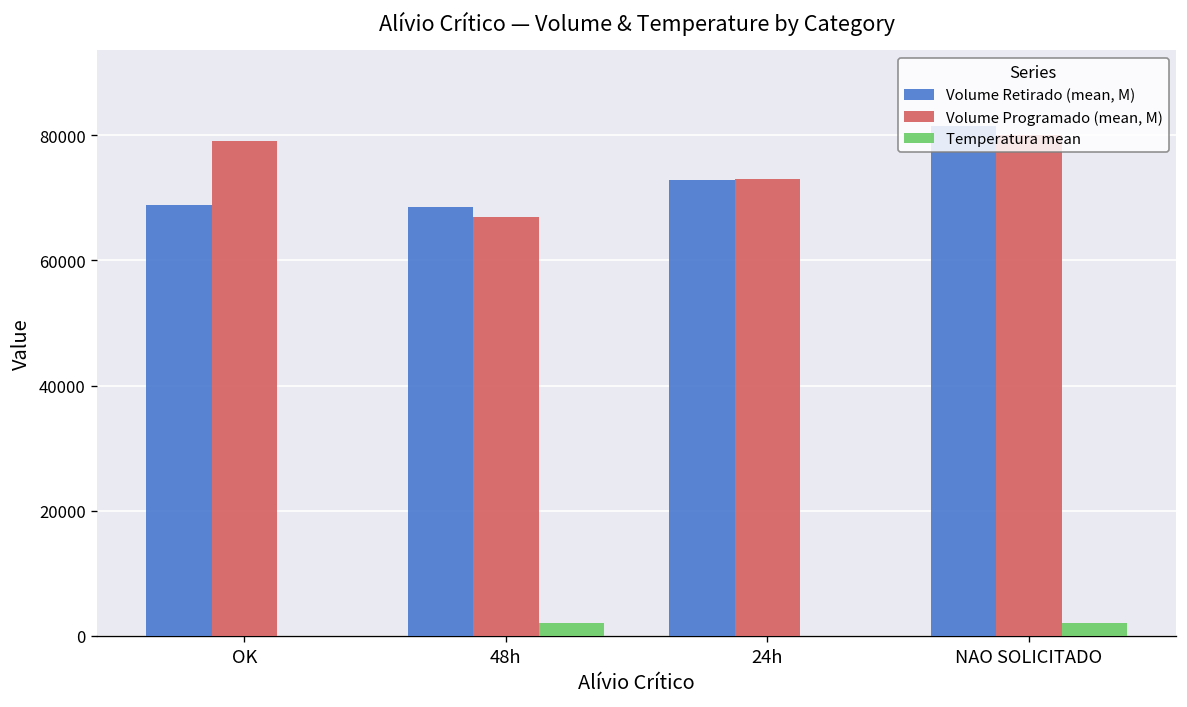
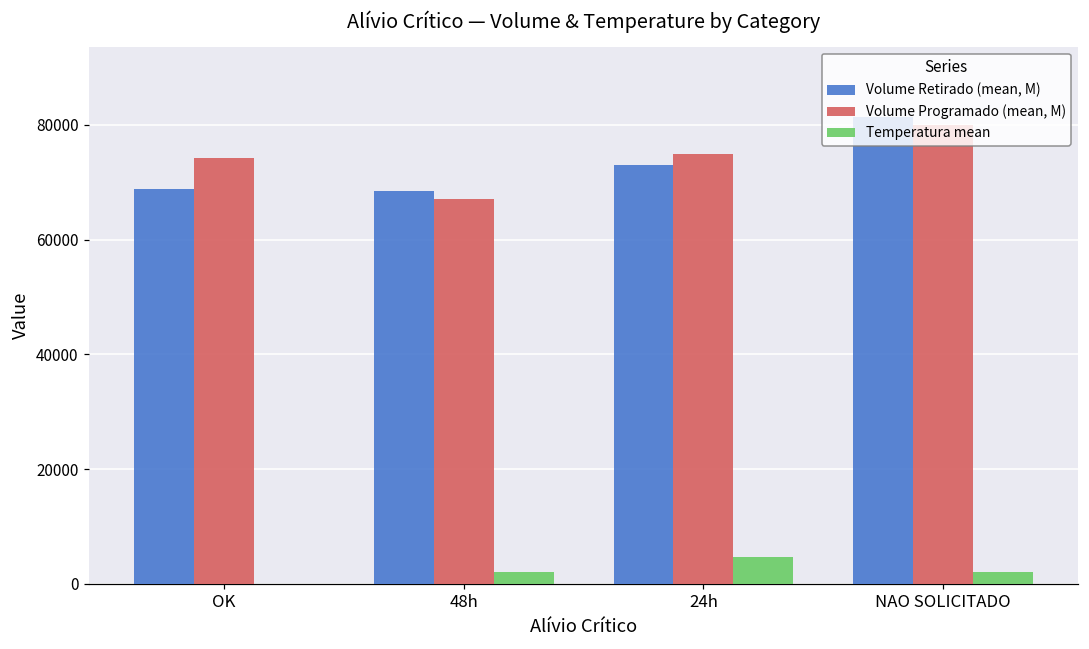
  {
    "Volume Retirado (mean, M)": {
      "OK": 69000,
      "48h": 69000,
      "24h": 73000
    },
    "Volume Programado (mean, M)": {
-     "OK": 79000,
+     "OK": 74000,
      "48h": 67000,
-     "24h": 73000
+     "24h": 75000
    },
    "Temperatura mean": {
      "48h": 2000,
-     "24h": 0,
+     "24h": 5000,
      "NAO SOLICITADO": 2000
    }
  }
